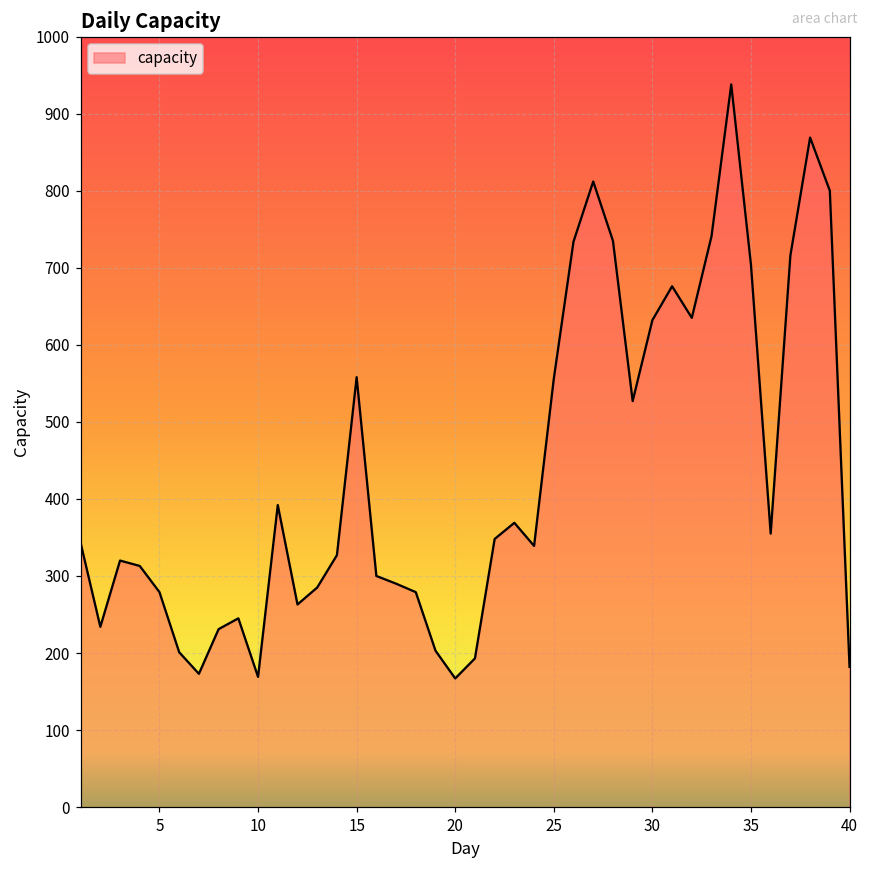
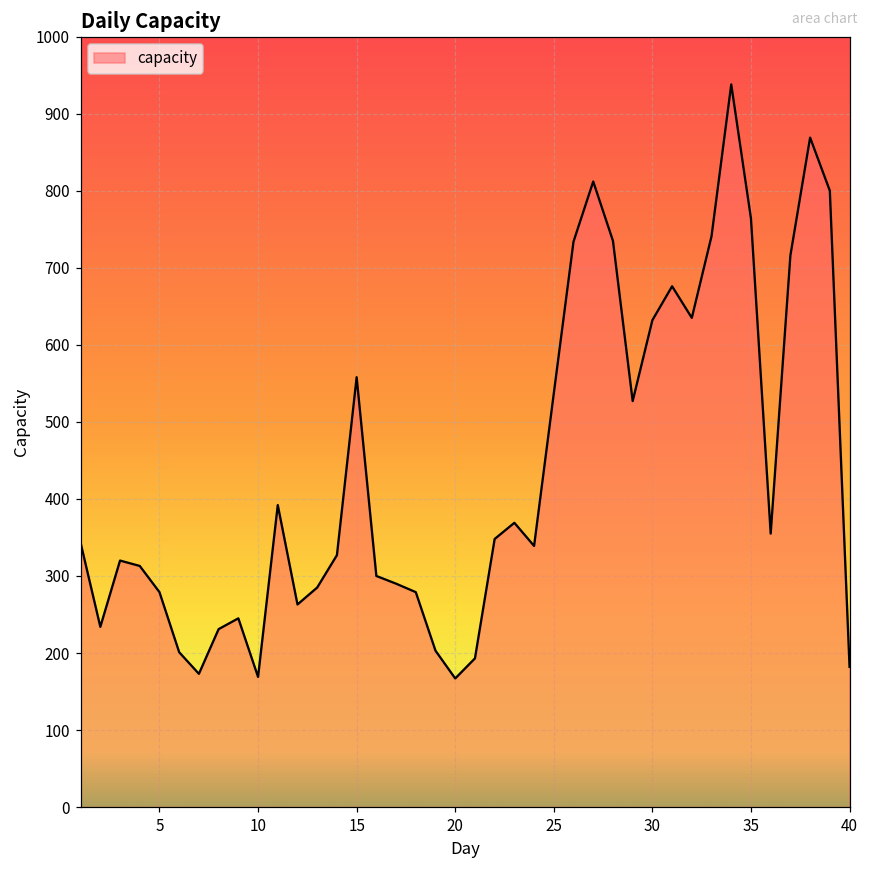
  {
    "5": 280,
    "10": 170,
    "15": 560,
    "20": 170,
-   "25": 560,
+   "25": 540,
    "30": 630,
-   "35": 700,
+   "35": 760,
    "40": 180
  }
